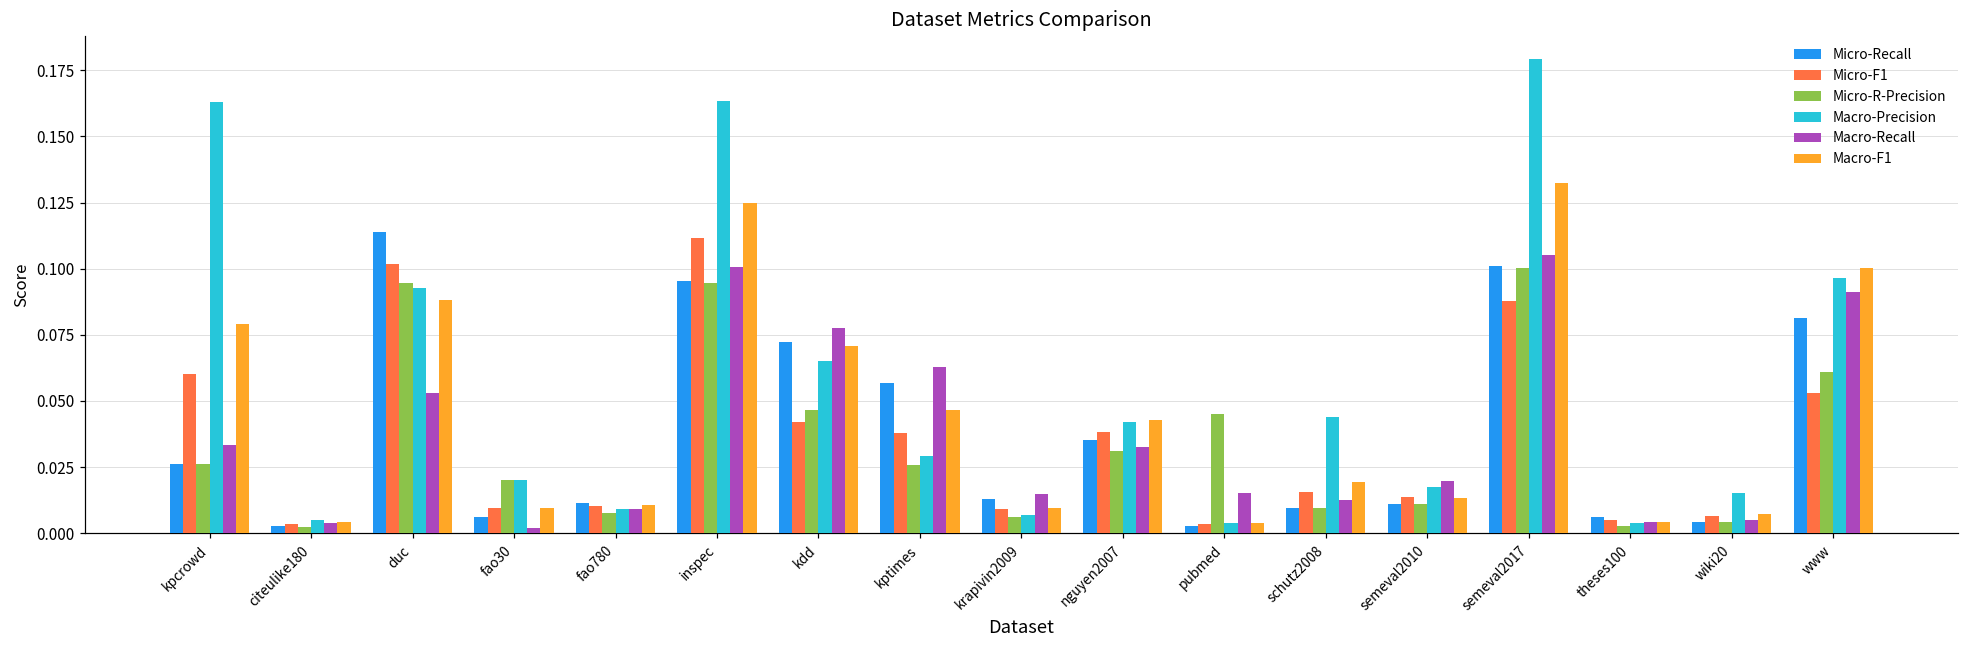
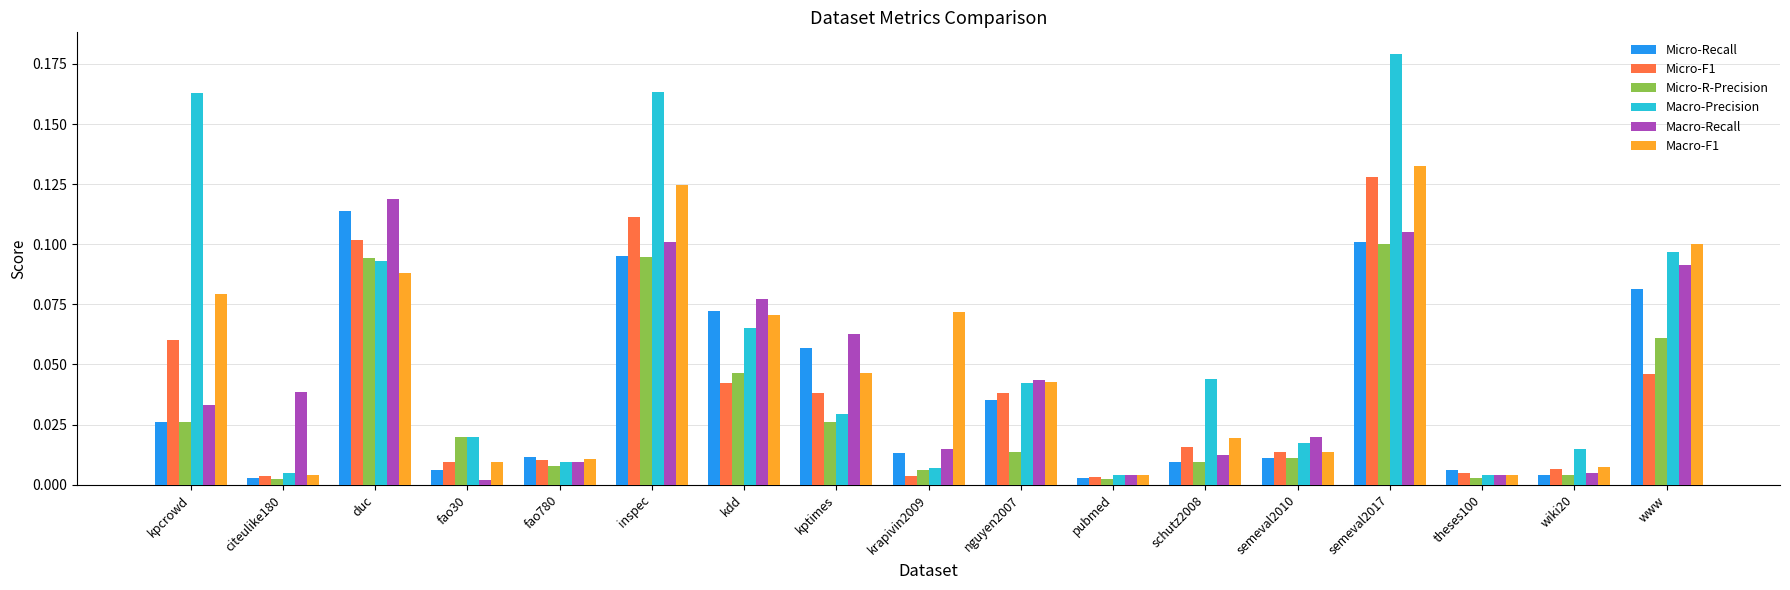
  {
    "Micro-F1": {
      "kpcrowd": 0.060,
      "citeulike180": 0.004,
      "duc": 0.102,
      "fao30": 0.009,
      "fao780": 0.010,
      "inspec": 0.111,
      "kdd": 0.042,
      "kptimes": 0.038,
-     "krapivin2009": 0.009,
+     "krapivin2009": 0.004,
      "nguyen2007": 0.038,
      "pubmed": 0.003,
      "schutz2008": 0.016,
      "semeval2010": 0.014,
-     "semeval2017": 0.088,
+     "semeval2017": 0.128,
      "theses100": 0.005,
      "wiki20": 0.007,
-     "www": 0.053
+     "www": 0.046
    },
    "Micro-R-Precision": {
      "kpcrowd": 0.026,
      "citeulike180": 0.003,
      "duc": 0.094,
      "fao30": 0.020,
      "fao780": 0.008,
      "inspec": 0.095,
      "kdd": 0.047,
      "kptimes": 0.026,
      "krapivin2009": 0.006,
-     "nguyen2007": 0.031,
-     "pubmed": 0.045,
+     "nguyen2007": 0.013,
+     "pubmed": 0.003,
      "schutz2008": 0.009,
      "semeval2010": 0.011,
      "semeval2017": 0.100,
      "theses100": 0.003,
      "wiki20": 0.004,
      "www": 0.061
    },
    "Macro-Recall": {
      "kpcrowd": 0.033,
-     "citeulike180": 0.004,
-     "duc": 0.053,
+     "citeulike180": 0.039,
+     "duc": 0.119,
      "fao30": 0.002,
      "fao780": 0.009,
      "inspec": 0.101,
      "kdd": 0.077,
      "kptimes": 0.063,
      "krapivin2009": 0.015,
-     "nguyen2007": 0.033,
-     "pubmed": 0.015,
+     "nguyen2007": 0.043,
+     "pubmed": 0.004,
      "schutz2008": 0.012,
      "semeval2010": 0.020,
      "semeval2017": 0.105,
      "theses100": 0.004,
      "wiki20": 0.005,
      "www": 0.091
    },
    "Macro-F1": {
      "kpcrowd": 0.079,
      "citeulike180": 0.004,
      "duc": 0.088,
      "fao30": 0.009,
      "fao780": 0.011,
      "inspec": 0.125,
      "kdd": 0.071,
      "kptimes": 0.047,
-     "krapivin2009": 0.009,
+     "krapivin2009": 0.072,
      "nguyen2007": 0.043,
      "pubmed": 0.004,
      "schutz2008": 0.019,
      "semeval2010": 0.013,
      "semeval2017": 0.132,
      "theses100": 0.004,
      "wiki20": 0.007,
      "www": 0.100
    }
  }
